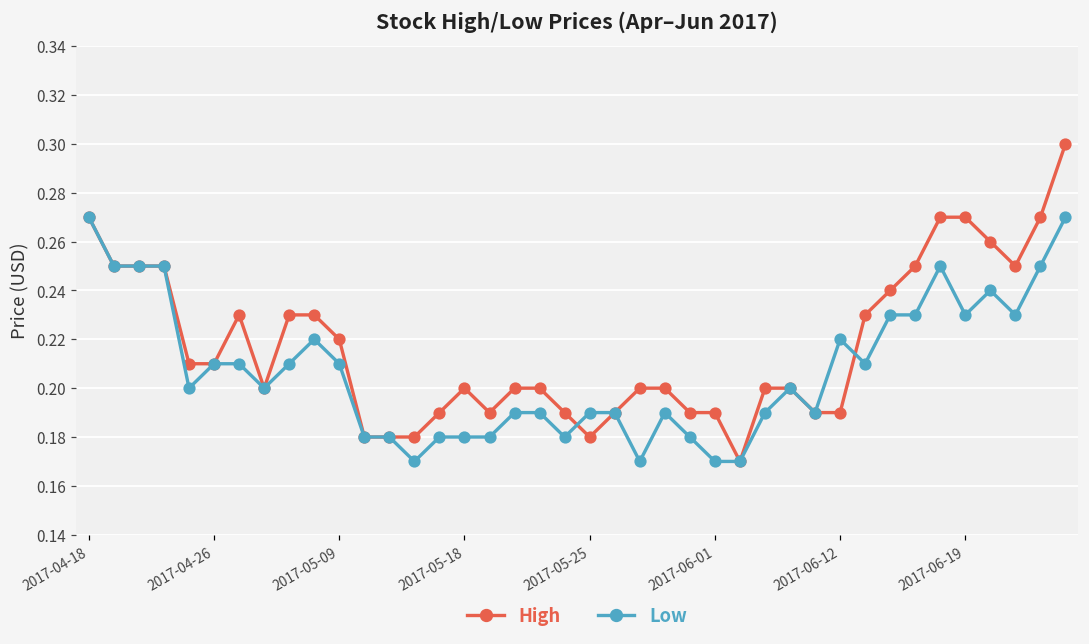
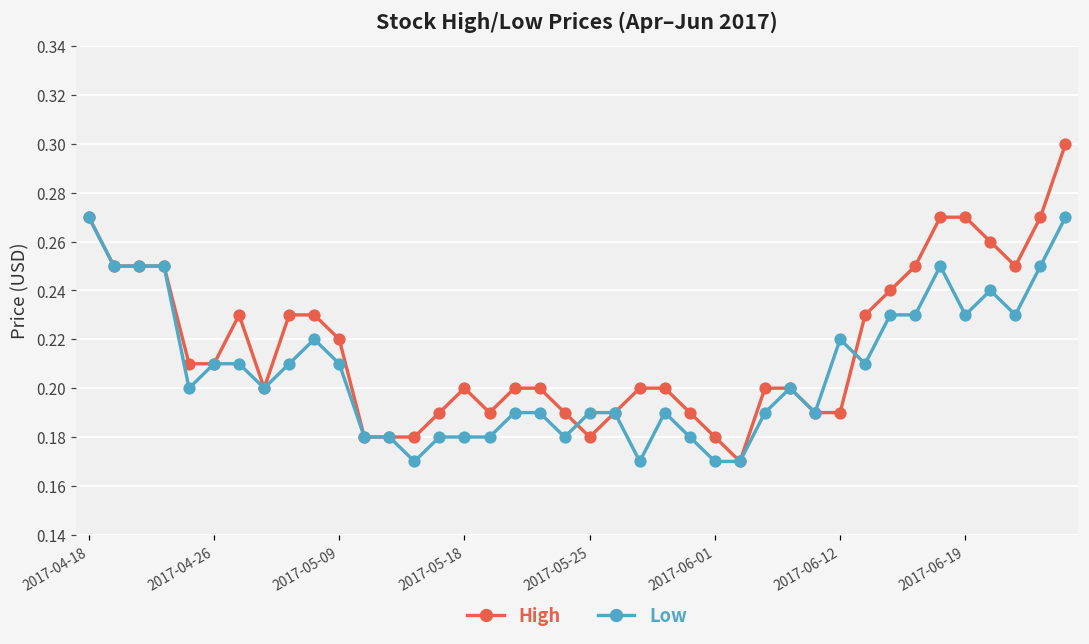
  {
    "High": {
      "2017-05-09": 0.22,
      "2017-05-18": 0.20,
      "2017-05-25": 0.18,
-     "2017-06-01": 0.19,
+     "2017-06-01": 0.18,
      "2017-06-12": 0.19,
      "2017-06-19": 0.27
    },
    "Low": {
      "2017-05-09": 0.21,
      "2017-05-18": 0.18,
      "2017-05-25": 0.19,
      "2017-06-01": 0.17,
      "2017-06-12": 0.22,
      "2017-06-19": 0.23
    }
  }
